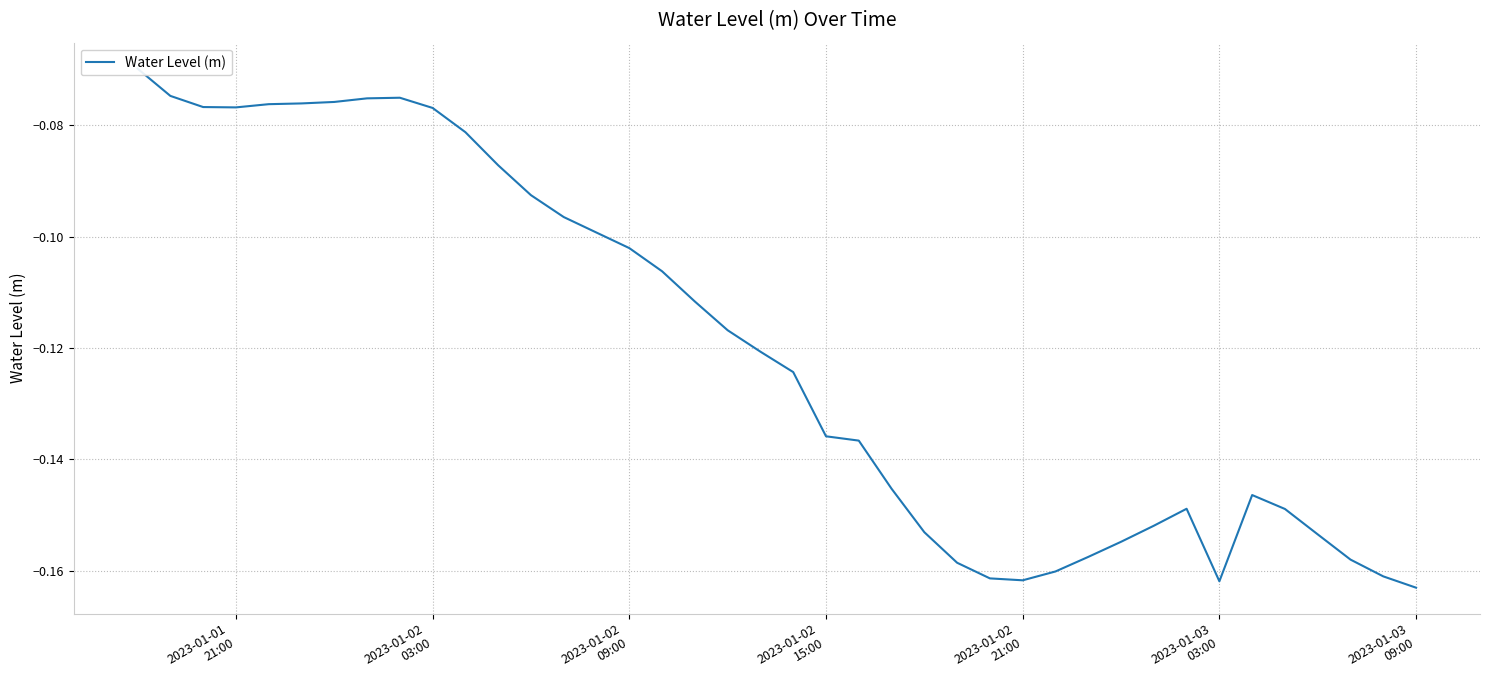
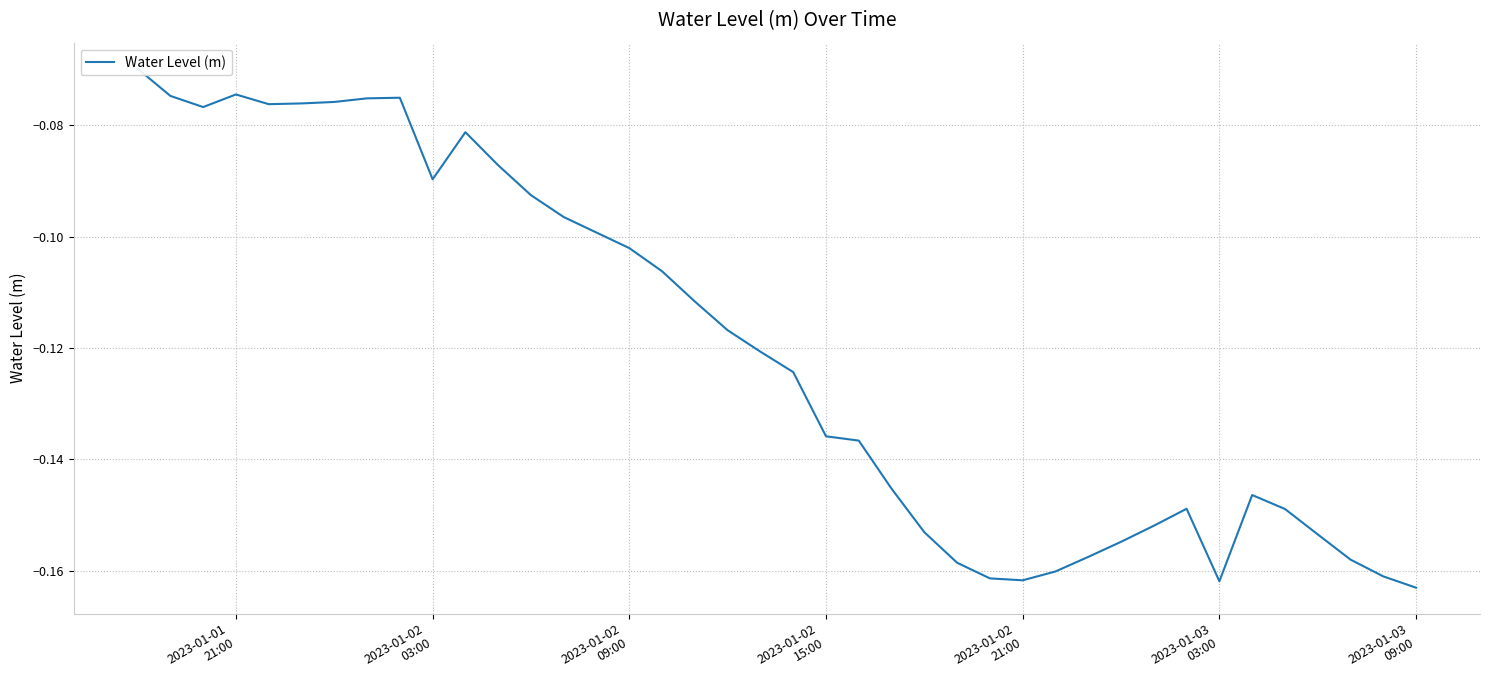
  {
-   "2023-01-01 21:00": -0.077,
-   "2023-01-02 03:00": -0.077,
+   "2023-01-01 21:00": -0.074,
+   "2023-01-02 03:00": -0.090,
    "2023-01-02 09:00": -0.102,
    "2023-01-02 15:00": -0.136,
    "2023-01-02 21:00": -0.162,
    "2023-01-03 03:00": -0.162,
    "2023-01-03 09:00": -0.163
  }
